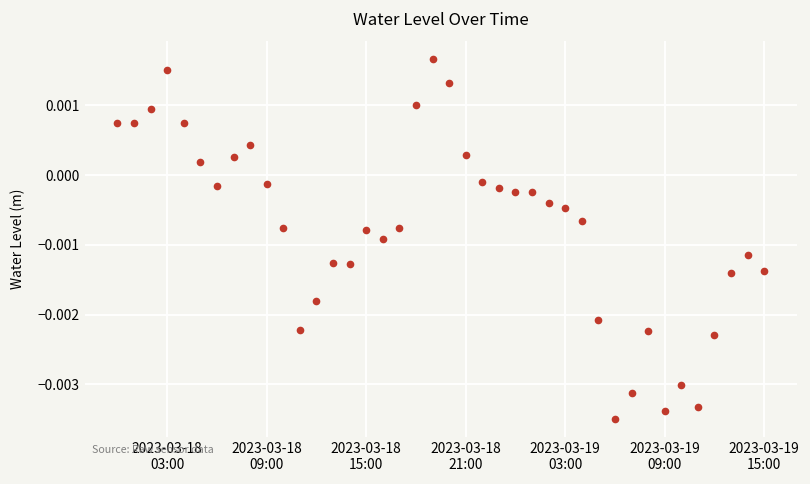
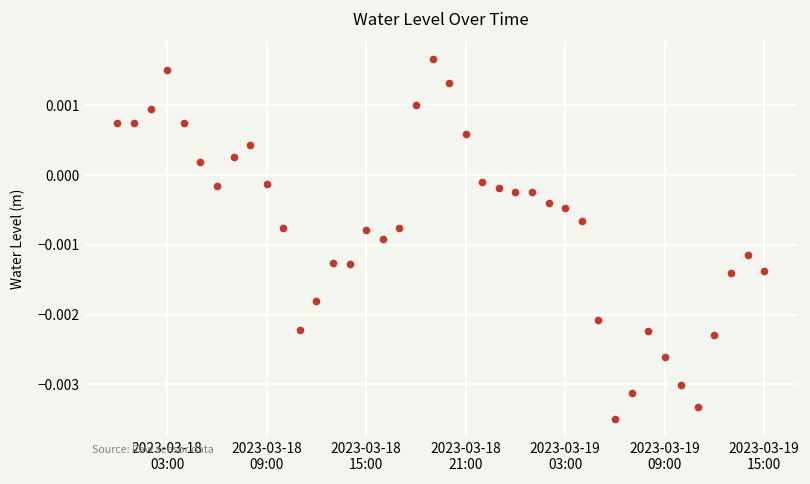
  {
    "2023-03-18 03:00": 0.0015,
    "2023-03-18 09:00": -0.0001,
    "2023-03-18 15:00": -0.0008,
-   "2023-03-18 21:00": 0.0003,
+   "2023-03-18 21:00": 0.0006,
    "2023-03-19 03:00": -0.0005,
-   "2023-03-19 09:00": -0.0034,
+   "2023-03-19 09:00": -0.0026,
    "2023-03-19 15:00": -0.0014
  }
